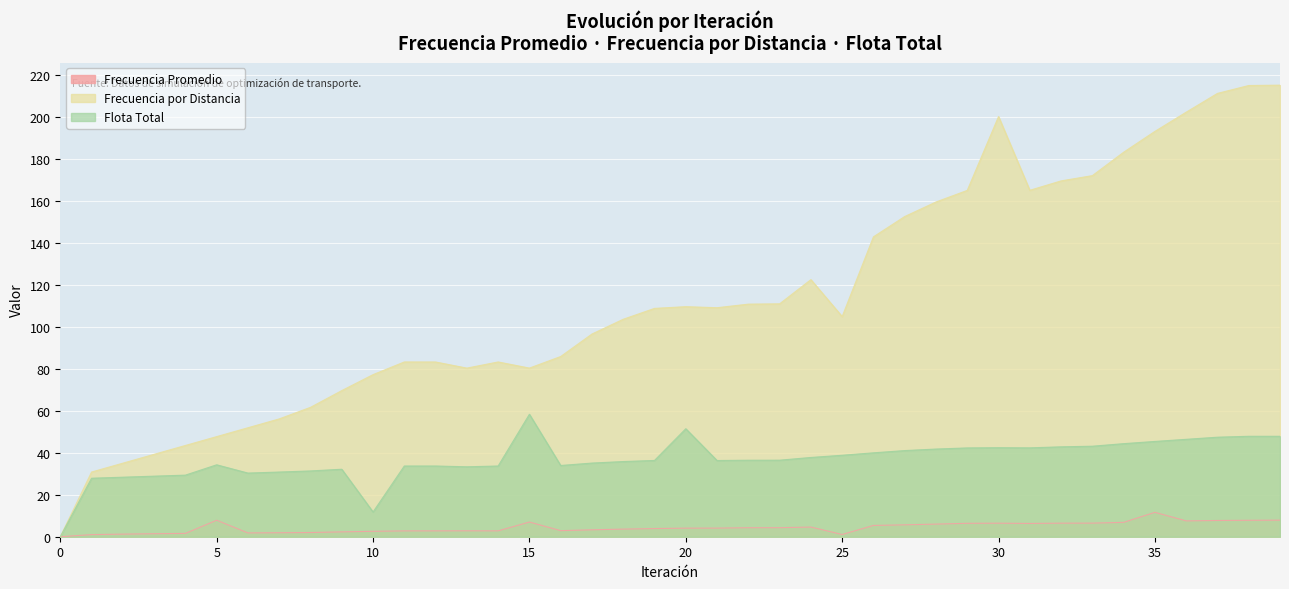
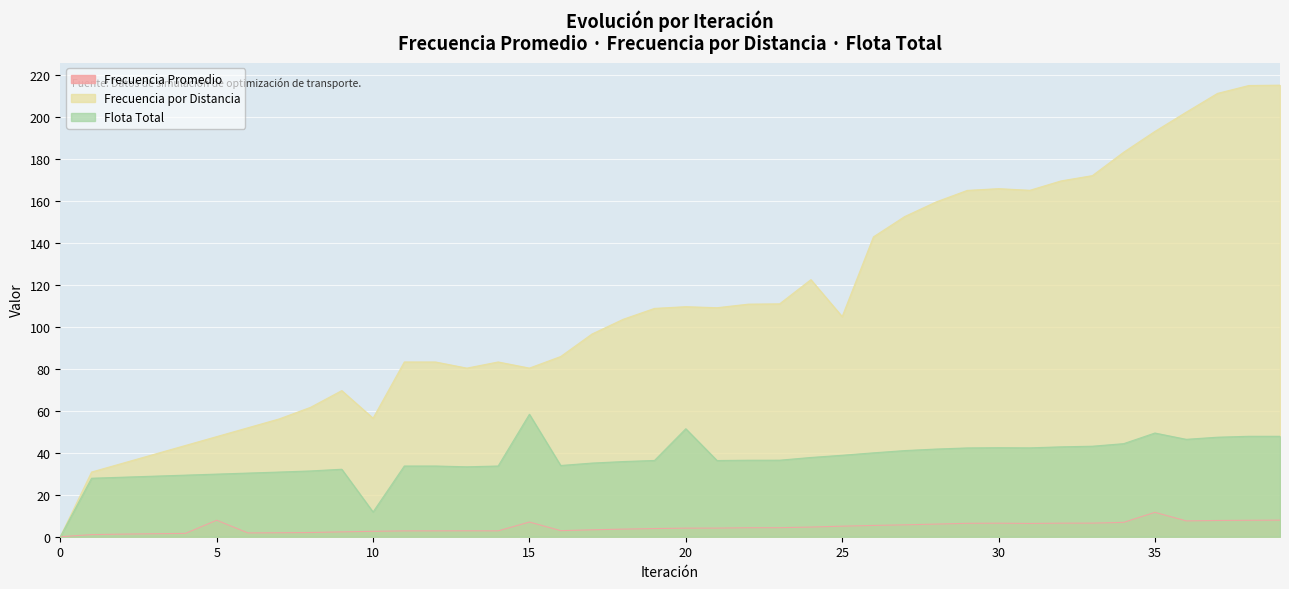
  {
    "Frecuencia Promedio": {
      "5": 8,
      "10": 3,
      "15": 7,
      "20": 4,
-     "25": 1,
+     "25": 5,
      "30": 6,
      "35": 12
    },
    "Frecuencia por Distancia": {
      "5": 48,
-     "10": 77,
+     "10": 56,
      "15": 80,
      "20": 110,
      "25": 105,
-     "30": 200,
+     "30": 166,
      "35": 193
    },
    "Flota Total": {
-     "5": 34,
+     "5": 30,
      "10": 12,
      "15": 58,
      "20": 51,
      "25": 39,
      "30": 42,
-     "35": 45
+     "35": 49
    }
  }
